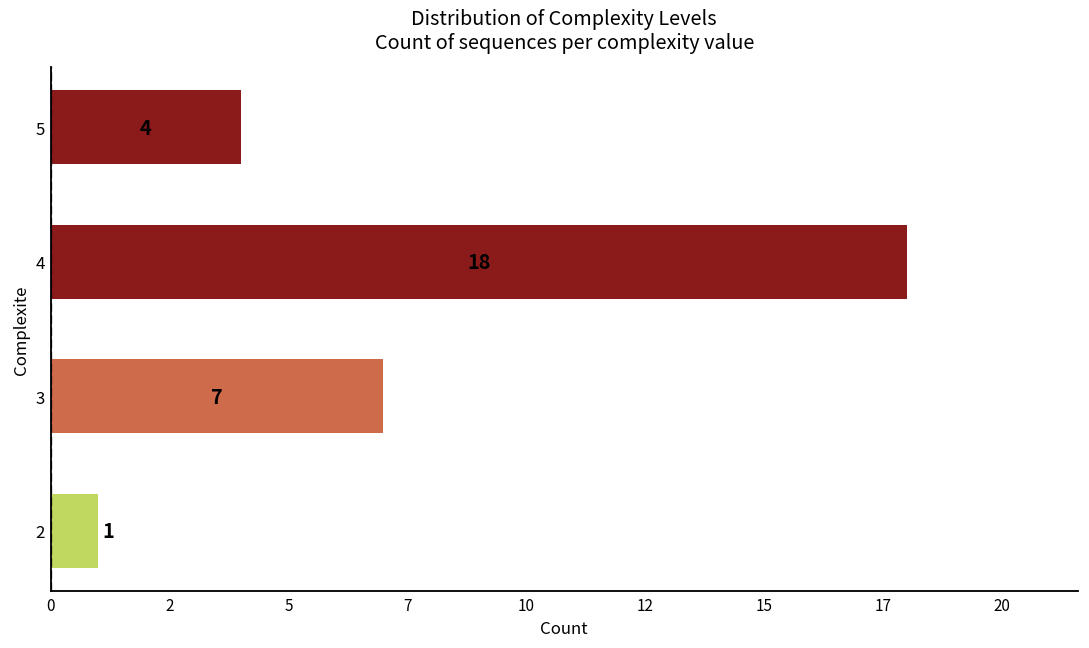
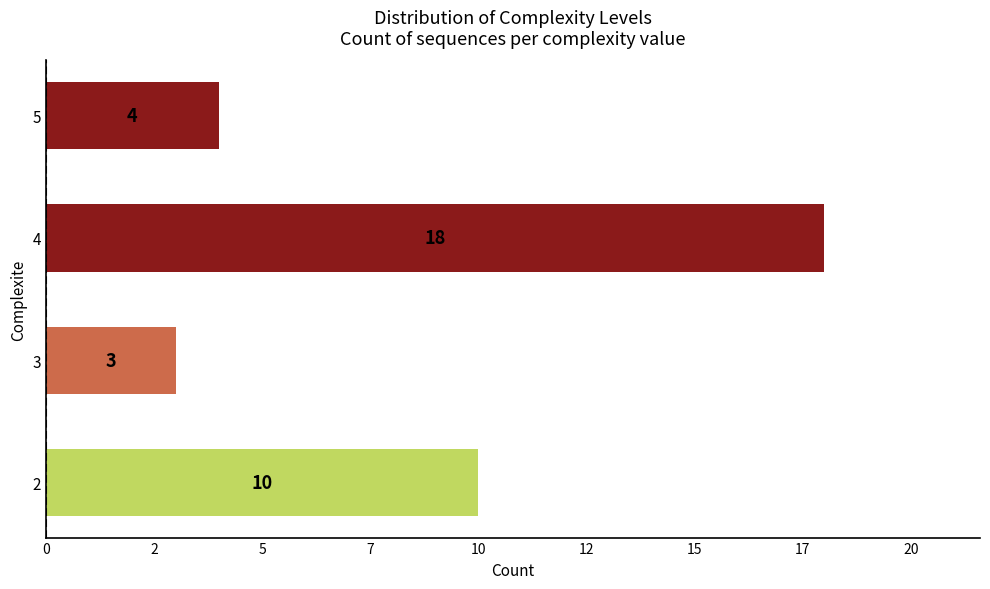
  {
    "5": 4,
    "4": 18,
-   "3": 7,
-   "2": 1
+   "3": 3,
+   "2": 10
  }
